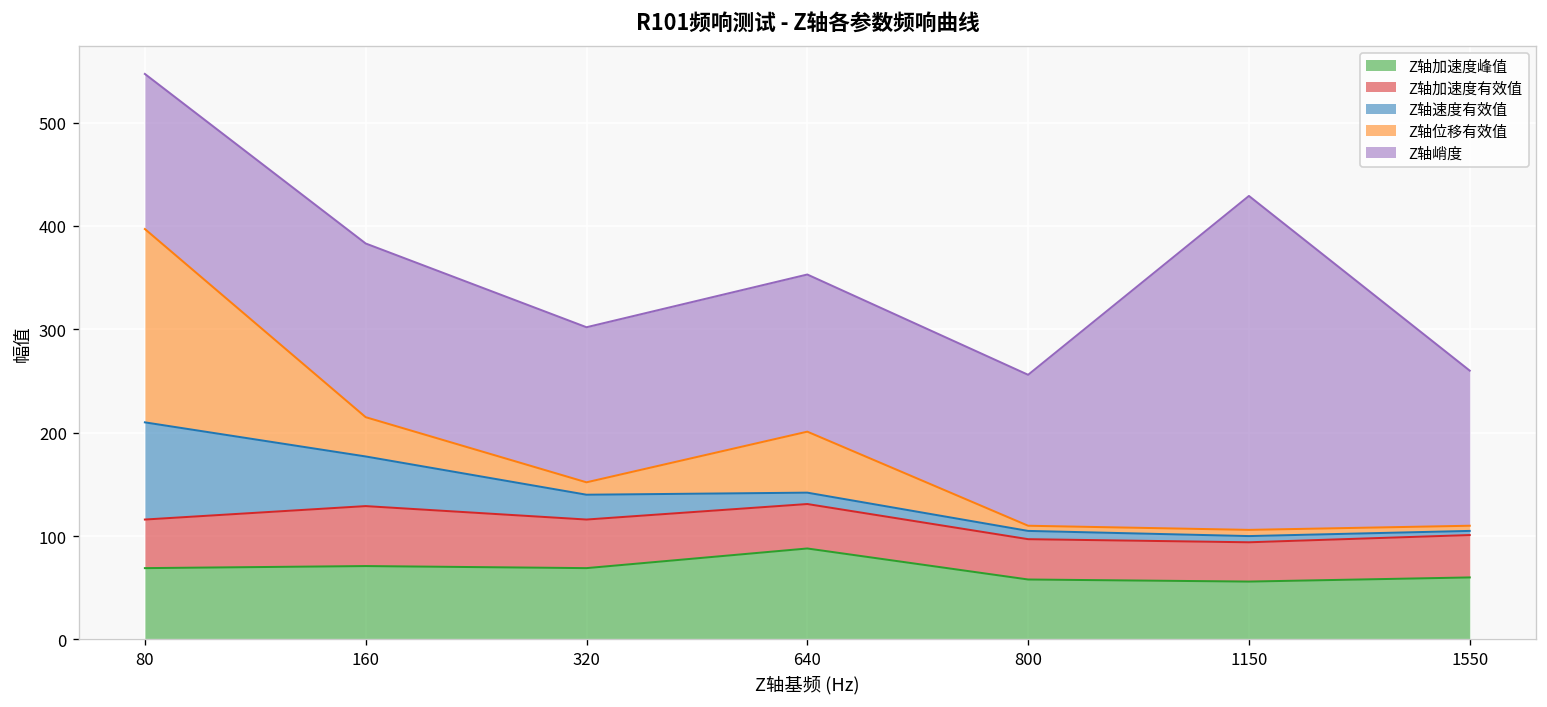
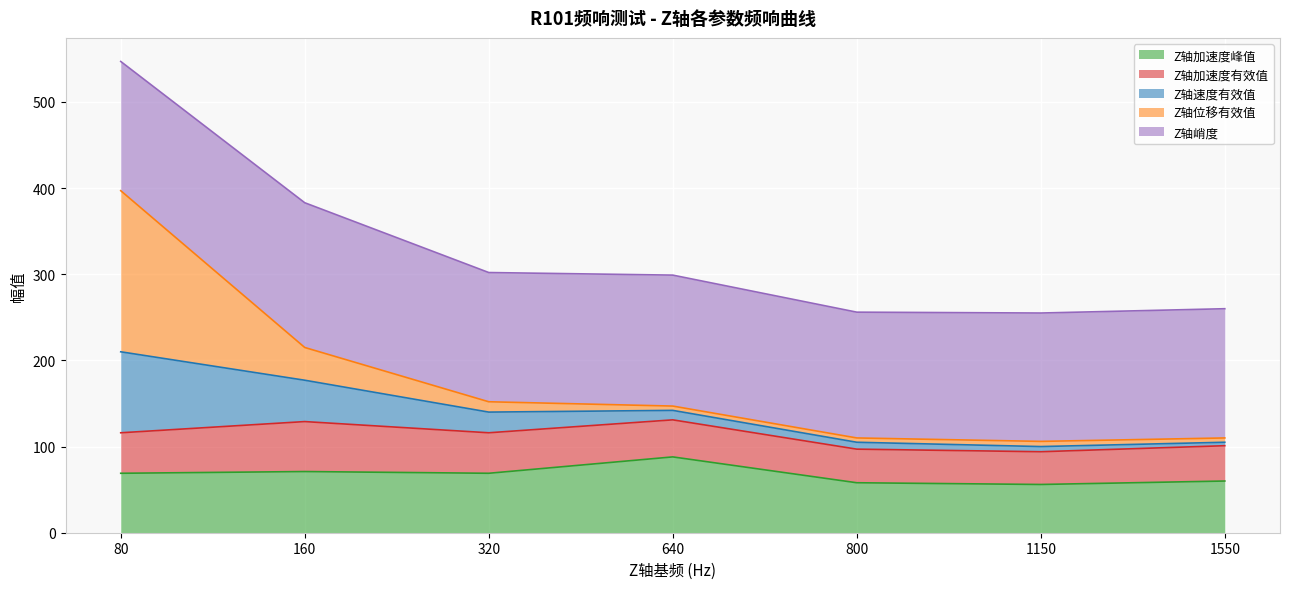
  {
    "Z轴加速度峰值": {
      "80": 70,
      "160": 70,
      "320": 70,
      "640": 90,
      "800": 60,
      "1150": 60,
      "1550": 60
    },
    "Z轴加速度有效值": {
      "80": 50,
      "160": 60,
      "320": 50,
      "640": 40,
      "800": 40,
      "1150": 40,
      "1550": 40
    },
    "Z轴速度有效值": {
      "80": 90,
      "160": 50,
      "320": 20,
      "640": 10,
      "800": 10,
      "1150": 10,
      "1550": 0
    },
    "Z轴位移有效值": {
      "80": 190,
      "160": 40,
      "320": 10,
-     "640": 60,
+     "640": 10,
      "800": 10,
      "1150": 10,
      "1550": 10
    },
    "Z轴峭度": {
      "80": 150,
      "160": 170,
      "320": 150,
      "640": 150,
      "800": 150,
-     "1150": 320,
+     "1150": 150,
      "1550": 150
    }
  }
